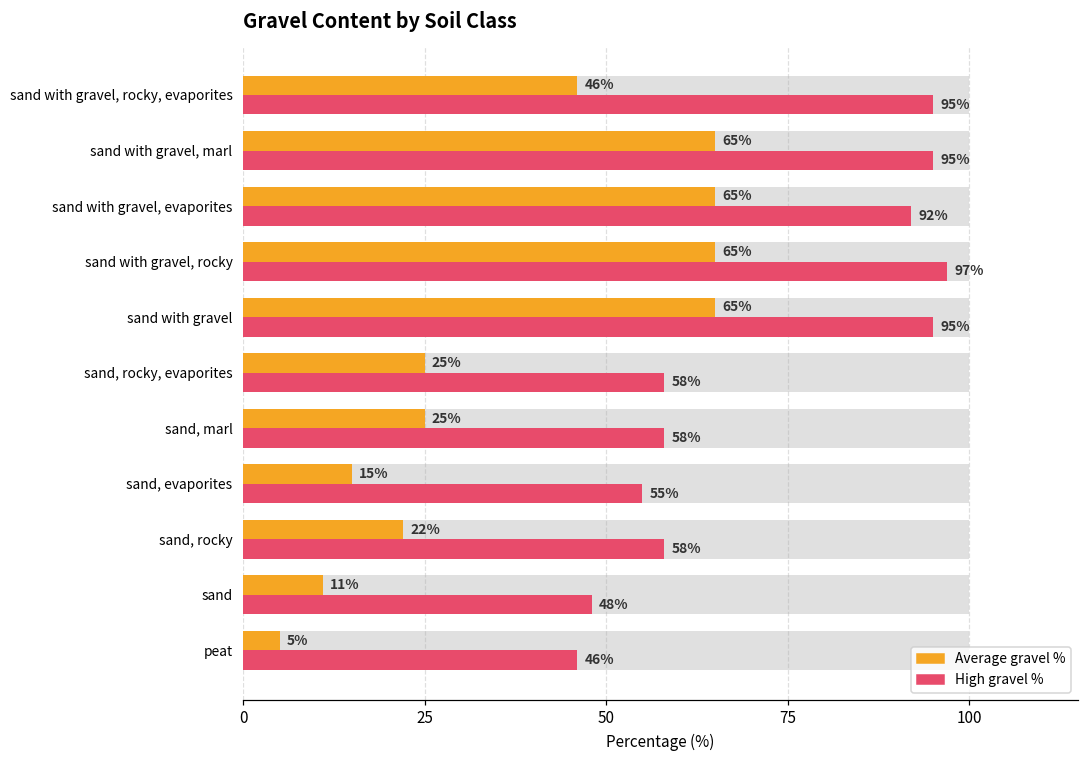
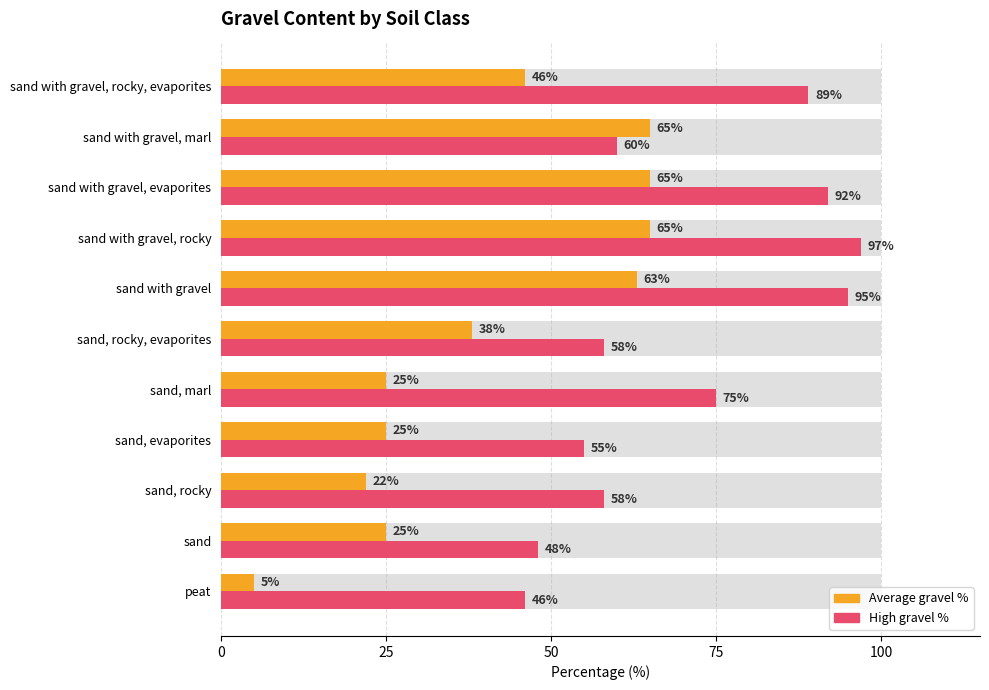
  {
    "Average gravel %": {
-     "sand with gravel": "65%",
-     "sand, rocky, evaporites": "25%",
-     "sand, evaporites": "15%",
-     "sand": "11%"
+     "sand with gravel": "63%",
+     "sand, rocky, evaporites": "38%",
+     "sand, evaporites": "25%",
+     "sand": "25%"
    },
    "High gravel %": {
-     "sand with gravel, rocky, evaporites": "95%",
-     "sand with gravel, marl": "95%",
-     "sand, marl": "58%"
+     "sand with gravel, rocky, evaporites": "89%",
+     "sand with gravel, marl": "60%",
+     "sand, marl": "75%"
    }
  }
